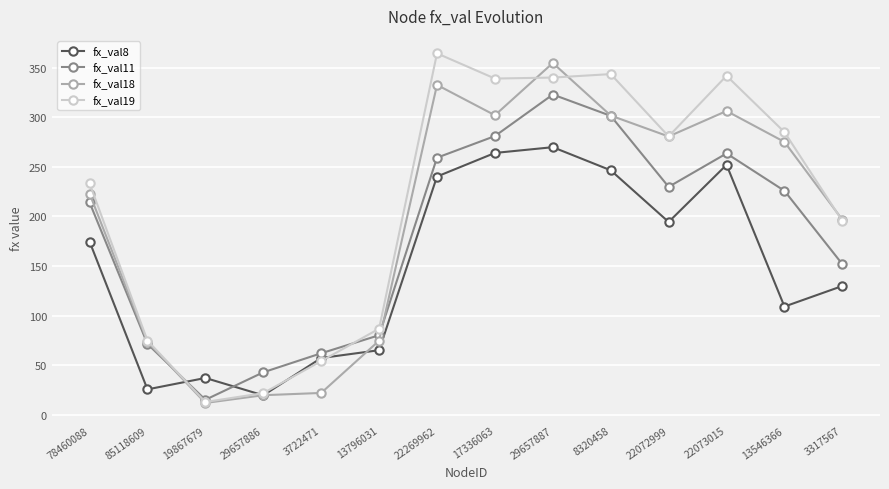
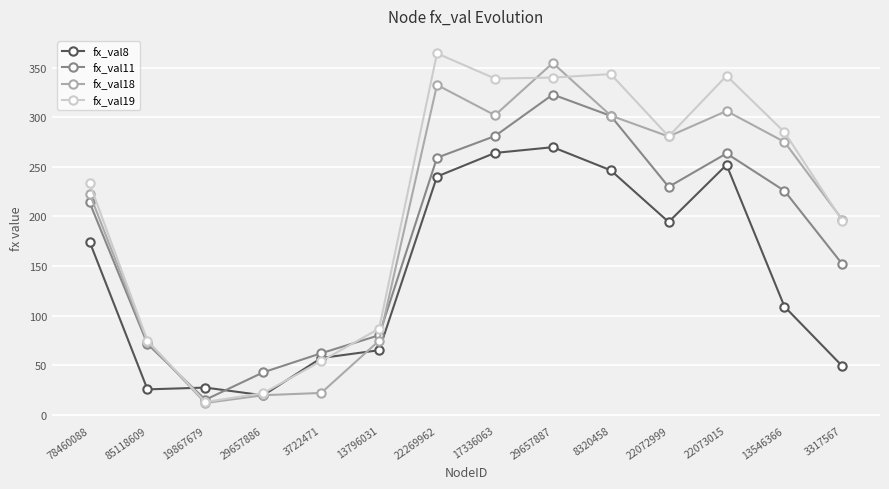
  {
    "fx_val8": {
      "78460088": 170,
      "85118609": 30,
-     "19867679": 40,
+     "19867679": 30,
      "3722471": 60,
      "13796031": 70,
      "22269962": 240,
      "17336063": 260,
      "29657887": 270,
      "8320458": 250,
      "22072999": 190,
      "22073015": 250,
      "13546366": 110,
-     "3317567": 130
+     "3317567": 50
    }
  }
